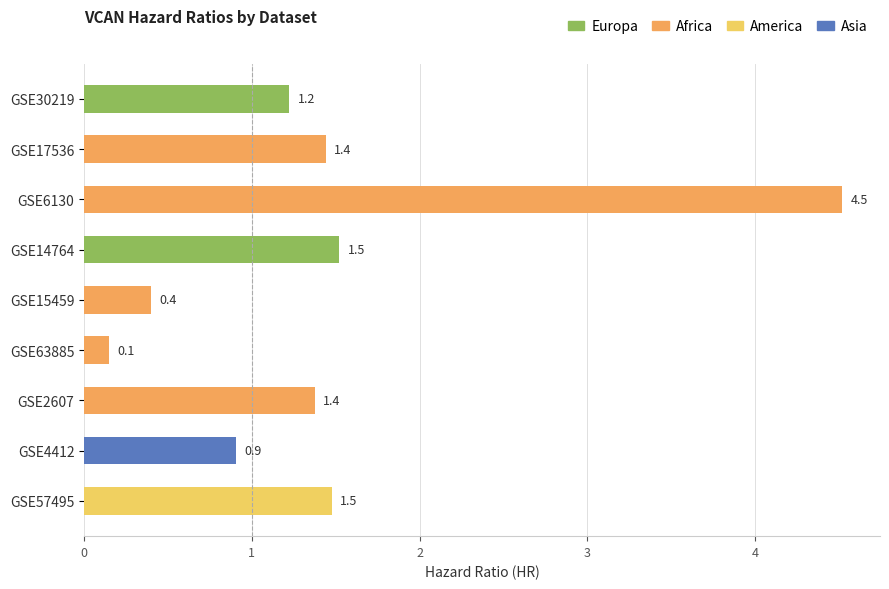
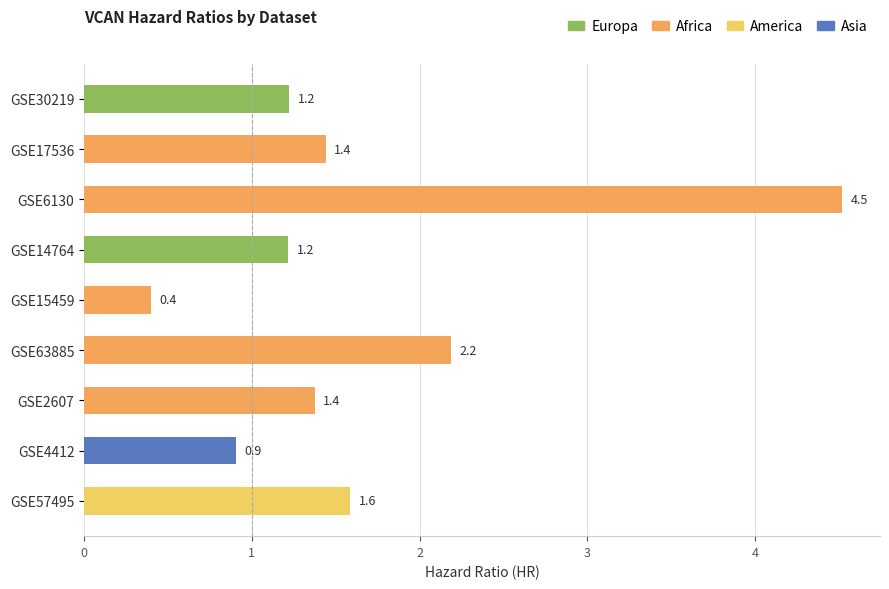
  {
    "GSE30219": 1.2,
    "GSE17536": 1.4,
    "GSE6130": 4.5,
-   "GSE14764": 1.5,
+   "GSE14764": 1.2,
    "GSE15459": 0.4,
-   "GSE63885": 0.1,
+   "GSE63885": 2.2,
    "GSE2607": 1.4,
    "GSE4412": 0.9,
-   "GSE57495": 1.5
+   "GSE57495": 1.6
  }
